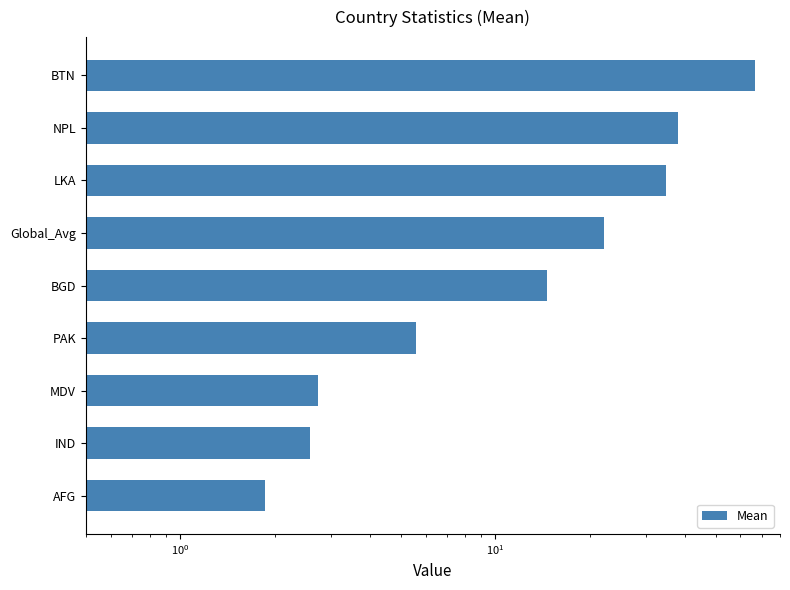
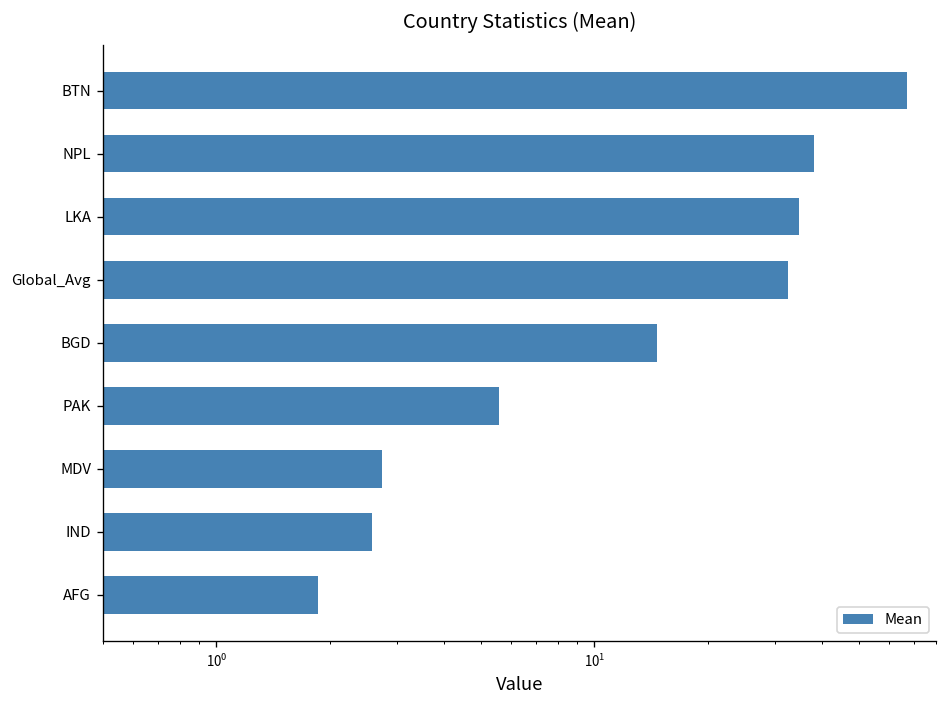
  {
    "BTN": 67,
    "NPL": 38,
    "LKA": 35,
-   "Global_Avg": 22,
+   "Global_Avg": 32,
    "BGD": 15,
    "PAK": 5.6,
    "MDV": 2.7,
    "IND": 2.6,
    "AFG": 1.9
  }
